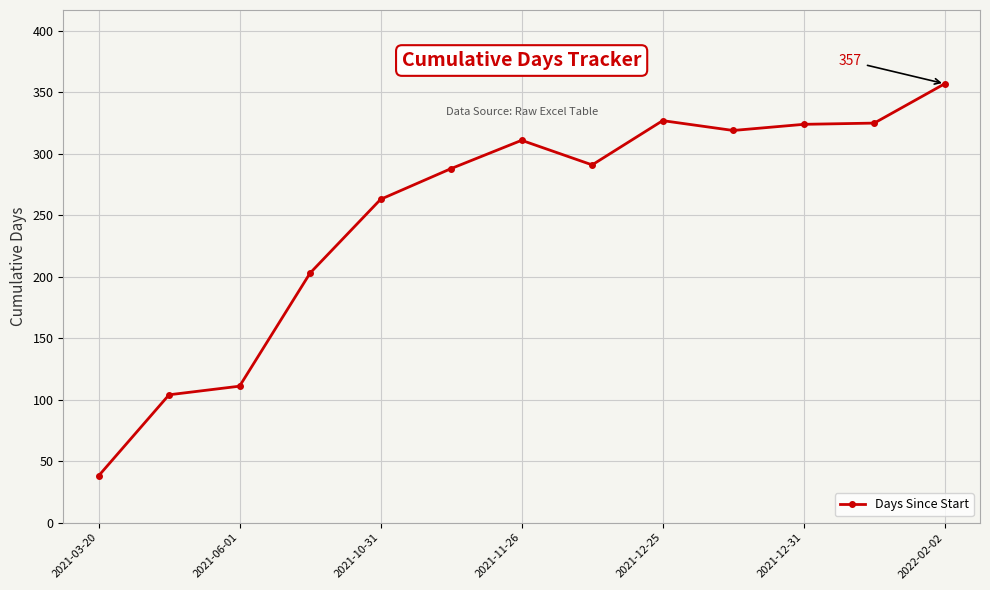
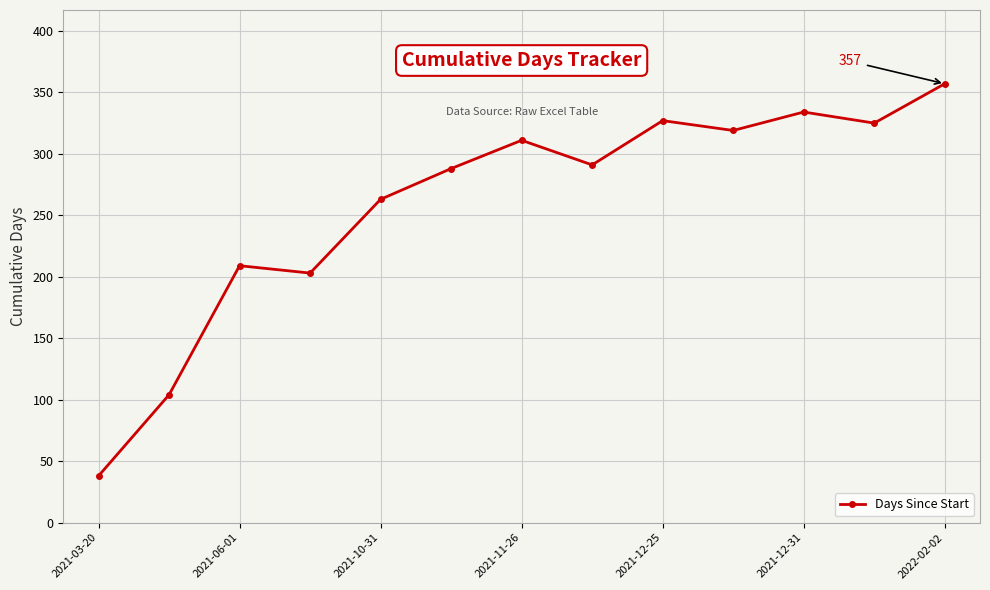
  {
    "2021-03-20": 38,
-   "2021-06-01": 111,
+   "2021-06-01": 209,
    "2021-10-31": 263,
    "2021-11-26": 311,
    "2021-12-25": 327,
-   "2021-12-31": 324
+   "2021-12-31": 334
  }
